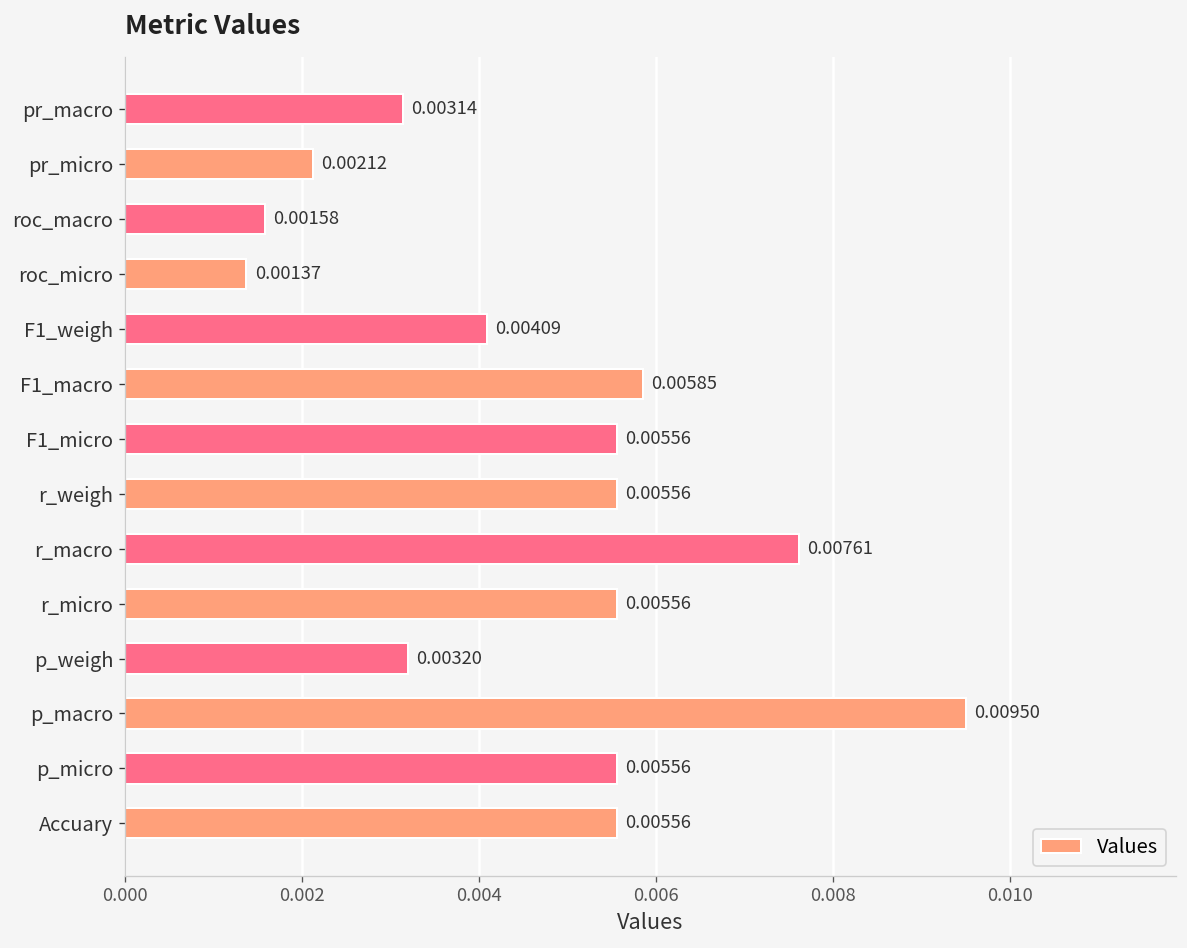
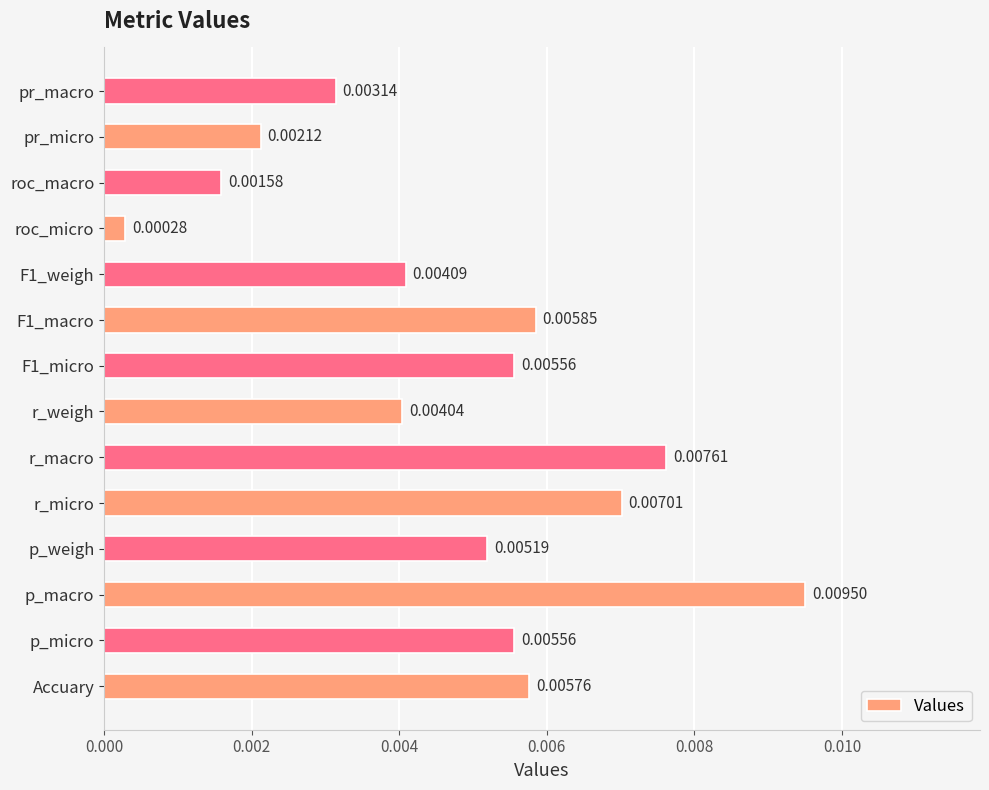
  {
    "pr_macro": 0.00314,
    "pr_micro": 0.00212,
    "roc_macro": 0.00158,
-   "roc_micro": 0.00137,
+   "roc_micro": 0.00028,
    "F1_weigh": 0.00409,
    "F1_macro": 0.00585,
    "F1_micro": 0.00556,
-   "r_weigh": 0.00556,
+   "r_weigh": 0.00404,
    "r_macro": 0.00761,
-   "r_micro": 0.00556,
-   "p_weigh": 0.00320,
+   "r_micro": 0.00701,
+   "p_weigh": 0.00519,
    "p_macro": 0.00950,
    "p_micro": 0.00556,
-   "Accuary": 0.00556
+   "Accuary": 0.00576
  }
